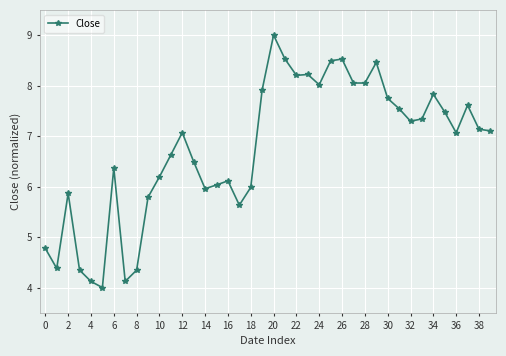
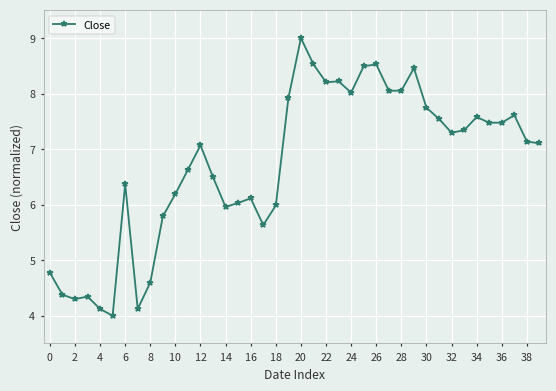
  {
    "0": 4.8,
-   "2": 5.9,
+   "2": 4.3,
    "4": 4.1,
    "6": 6.4,
-   "8": 4.3,
+   "8": 4.6,
    "10": 6.2,
    "12": 7.1,
    "14": 6.0,
    "16": 6.1,
    "18": 6.0,
    "20": 9.0,
    "22": 8.2,
    "24": 8.0,
    "26": 8.5,
    "28": 8.1,
    "30": 7.7,
    "32": 7.3,
-   "34": 7.8,
-   "36": 7.1,
+   "34": 7.6,
+   "36": 7.5,
    "38": 7.1
  }
